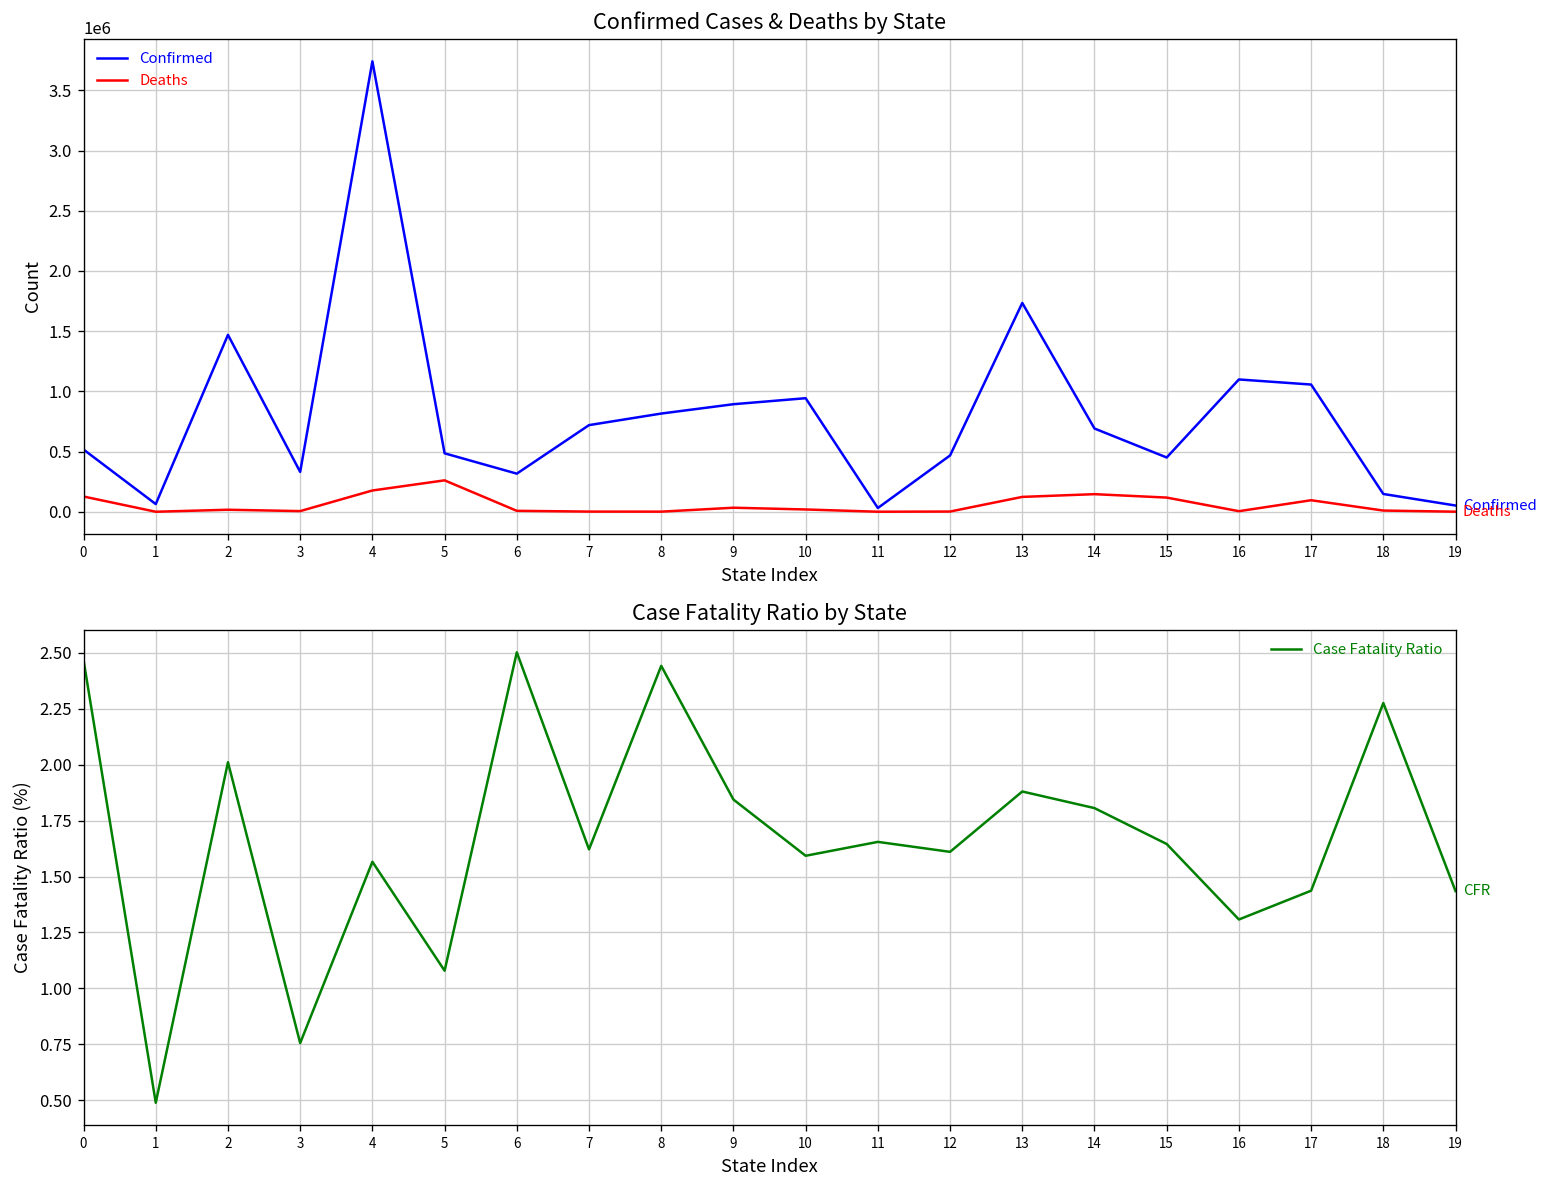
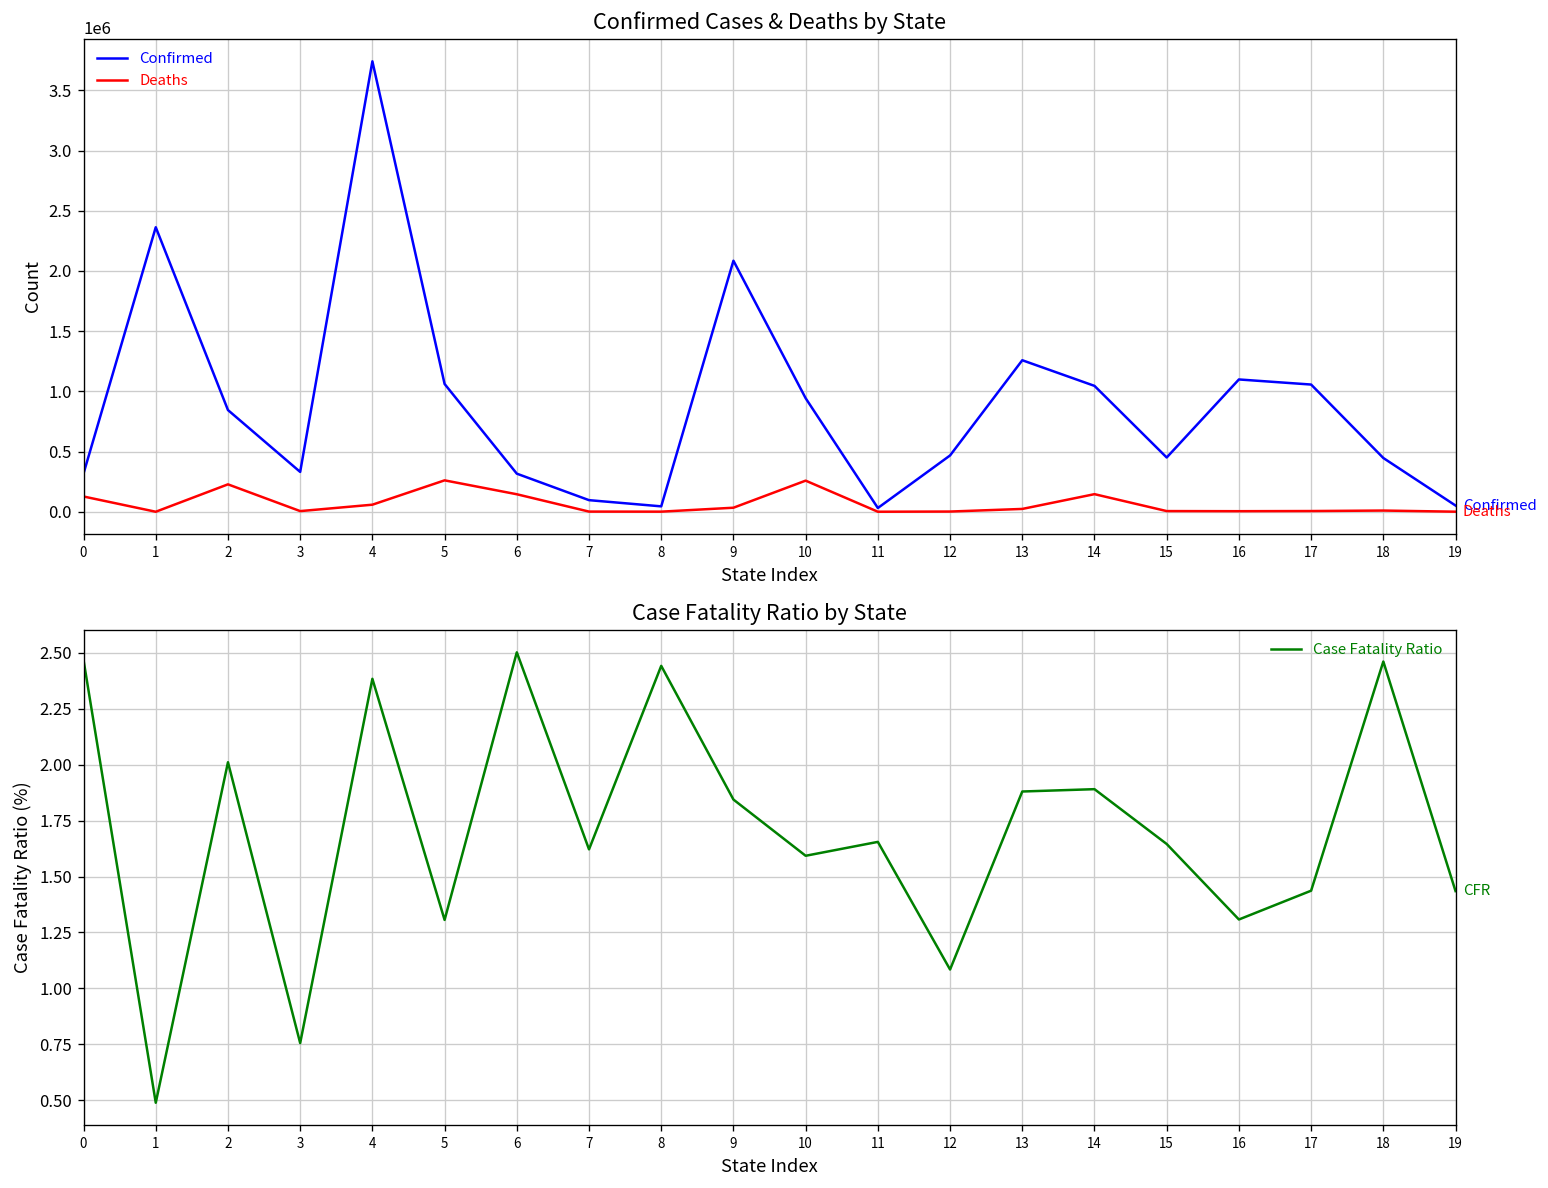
  {
    "Confirmed Cases & Deaths by State": {
      "Confirmed": {
-       "0": 520000,
-       "1": 60000,
-       "2": 1470000,
+       "0": 320000,
+       "1": 2360000,
+       "2": 840000,
        "3": 330000,
        "4": 3740000,
-       "5": 490000,
+       "5": 1060000,
        "6": 320000,
-       "7": 720000,
-       "8": 820000,
-       "9": 890000,
+       "7": 100000,
+       "8": 50000,
+       "9": 2090000,
        "10": 940000,
        "11": 30000,
        "12": 470000,
-       "13": 1730000,
-       "14": 690000,
+       "13": 1260000,
+       "14": 1050000,
        "15": 450000,
        "16": 1100000,
        "17": 1060000,
-       "18": 150000,
+       "18": 450000,
        "19": 50000
      },
      "Deaths": {
        "0": 130000,
        "1": 0,
-       "2": 20000,
+       "2": 230000,
        "3": 10000,
-       "4": 180000,
+       "4": 60000,
        "5": 260000,
-       "6": 10000,
+       "6": 150000,
        "7": 0,
        "8": 0,
        "9": 30000,
-       "10": 20000,
+       "10": 260000,
        "11": 0,
        "12": 0,
-       "13": 120000,
+       "13": 20000,
        "14": 150000,
-       "15": 120000,
+       "15": 10000,
        "16": 0,
-       "17": 100000,
+       "17": 10000,
        "18": 10000,
        "19": 0
      }
    },
    "Case Fatality Ratio by State": {
      "0": 2.47,
      "1": 0.49,
      "2": 2.01,
      "3": 0.76,
-     "4": 1.57,
-     "5": 1.08,
+     "4": 2.38,
+     "5": 1.31,
      "6": 2.50,
      "7": 1.62,
      "8": 2.44,
      "9": 1.84,
      "10": 1.59,
      "11": 1.65,
-     "12": 1.61,
+     "12": 1.08,
      "13": 1.88,
-     "14": 1.81,
+     "14": 1.89,
      "15": 1.65,
      "16": 1.31,
      "17": 1.44,
-     "18": 2.28,
+     "18": 2.46,
      "19": 1.44
    }
  }
